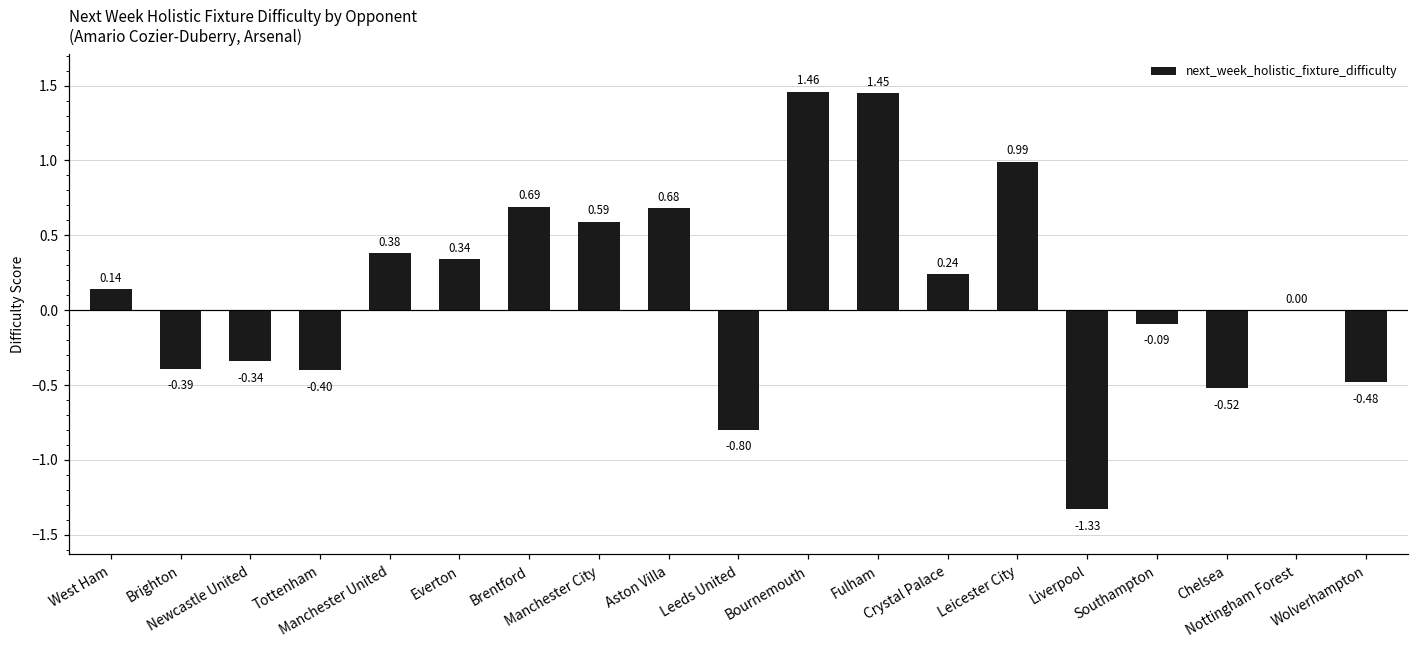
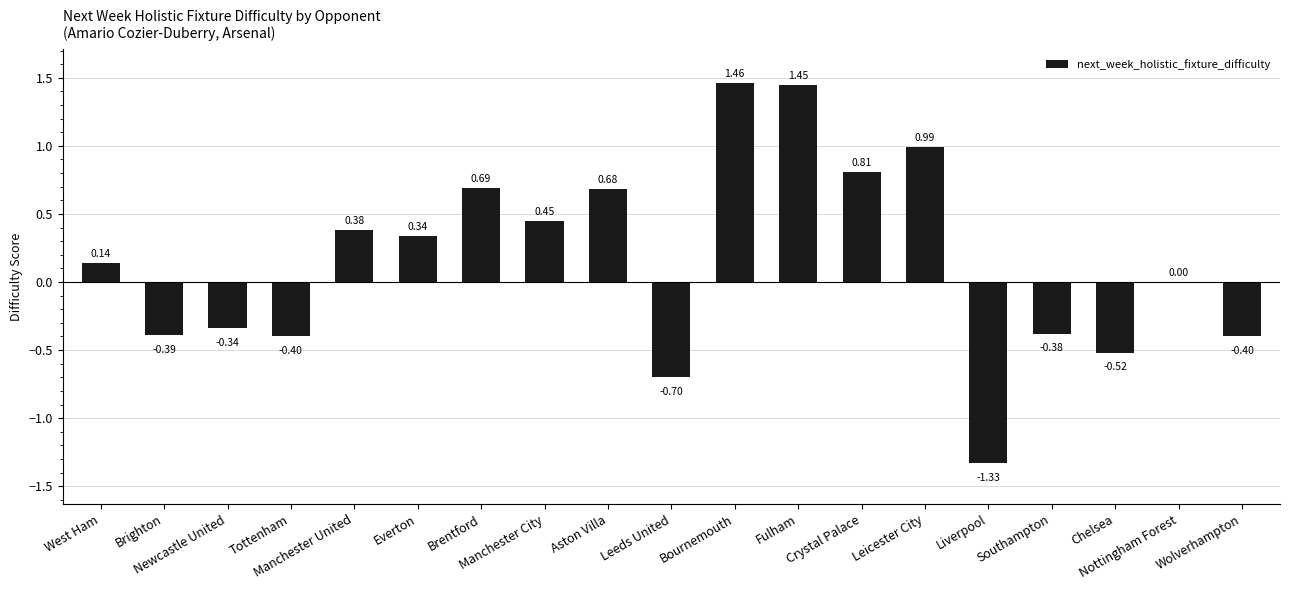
  {
    "West Ham": 0.14,
    "Brighton": -0.39,
    "Newcastle United": -0.34,
    "Tottenham": -0.40,
    "Manchester United": 0.38,
    "Everton": 0.34,
    "Brentford": 0.69,
-   "Manchester City": 0.59,
+   "Manchester City": 0.45,
    "Aston Villa": 0.68,
-   "Leeds United": -0.80,
+   "Leeds United": -0.70,
    "Bournemouth": 1.46,
    "Fulham": 1.45,
-   "Crystal Palace": 0.24,
+   "Crystal Palace": 0.81,
    "Leicester City": 0.99,
    "Liverpool": -1.33,
-   "Southampton": -0.09,
+   "Southampton": -0.38,
    "Chelsea": -0.52,
    "Nottingham Forest": 0.00,
-   "Wolverhampton": -0.48
+   "Wolverhampton": -0.40
  }
